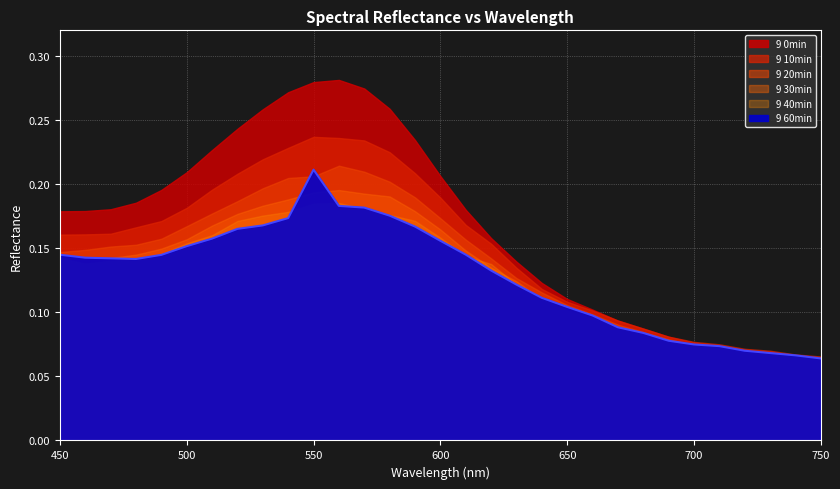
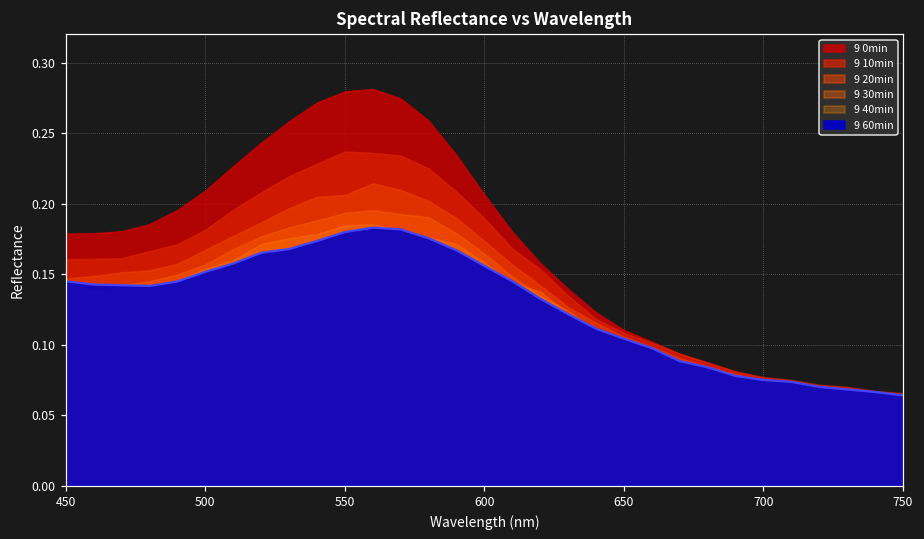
  {
    "9 60min": {
      "450": 0.145,
      "500": 0.152,
-     "550": 0.211,
+     "550": 0.180,
      "600": 0.156
    }
  }
